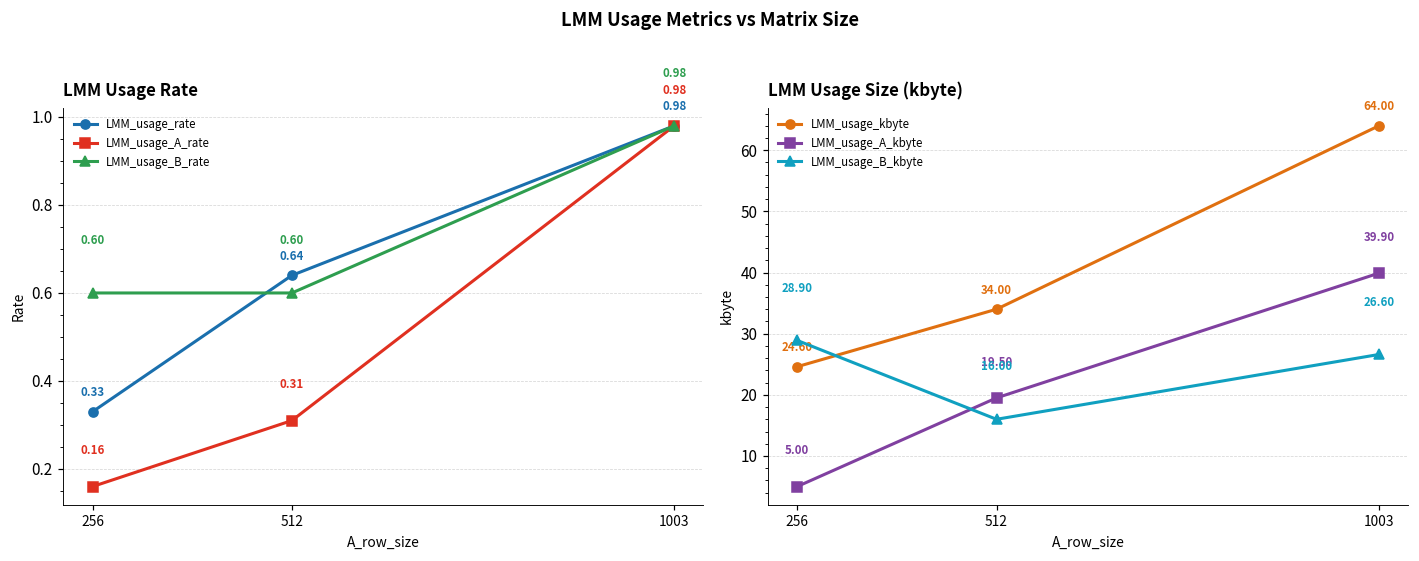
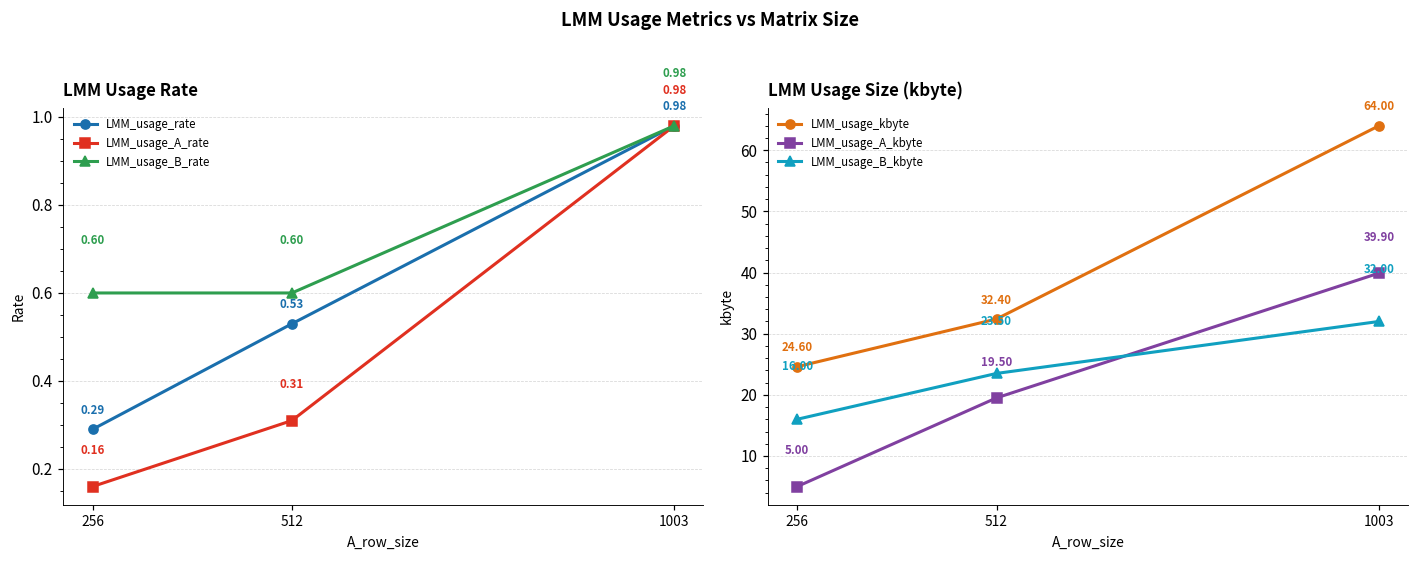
  {
    "LMM Usage Rate": {
      "LMM_usage_rate": {
-       "256": 0.33,
-       "512": 0.64
+       "256": 0.29,
+       "512": 0.53
      },
      "LMM_usage_B_rate": {
        "256": 0.60,
        "512": 0.60
      }
    },
    "LMM Usage Size (kbyte)": {
      "LMM_usage_kbyte": {
-       "512": 34.00,
+       "512": 32.40,
        "1003": 64.00
      },
      "LMM_usage_B_kbyte": {
-       "256": 28.90,
-       "512": 16.00,
-       "1003": 26.60
+       "256": 16.00,
+       "512": 23.50,
+       "1003": 32.00
      }
    }
  }
